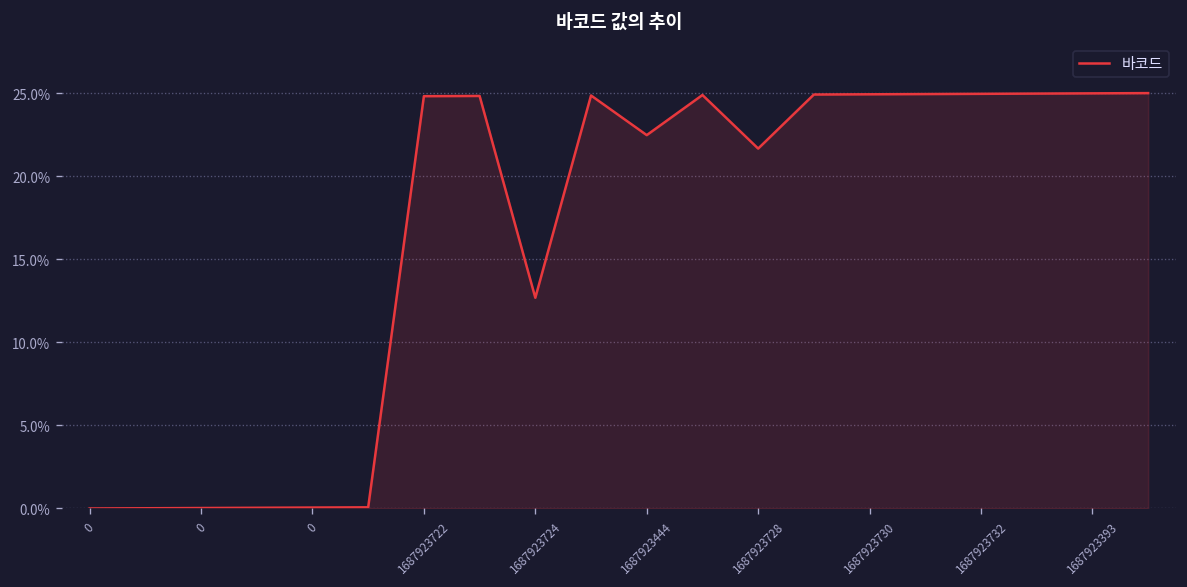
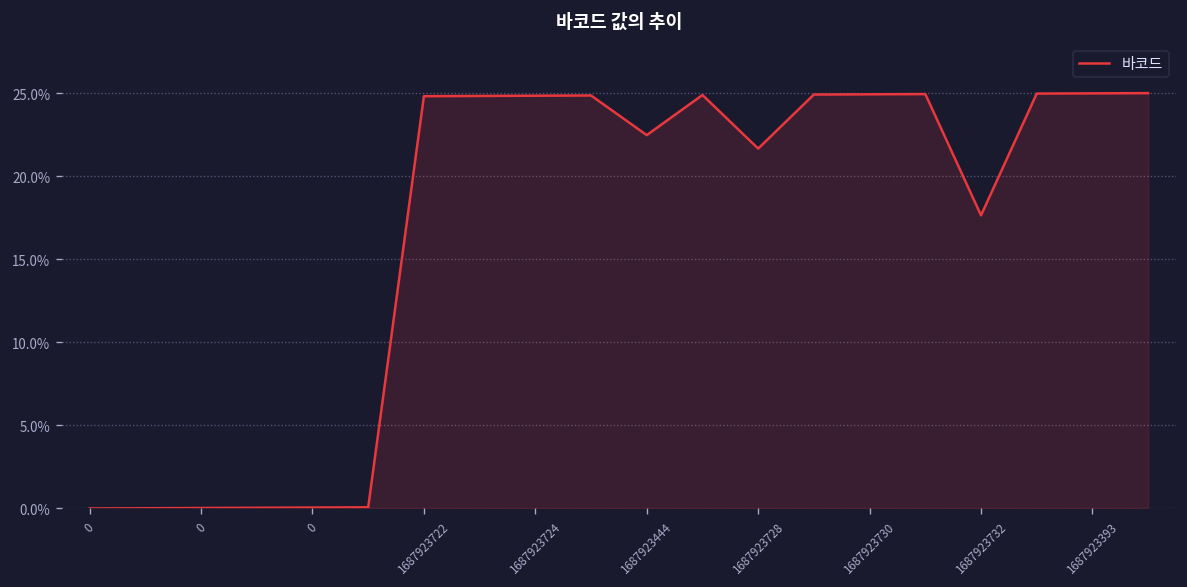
  {
    "1687923722": "24.8%",
-   "1687923724": "12.7%",
+   "1687923724": "24.8%",
    "1687923444": "22.5%",
    "1687923728": "21.7%",
    "1687923730": "24.9%",
-   "1687923732": "25.0%",
+   "1687923732": "17.6%",
    "1687923393": "25.0%"
  }
